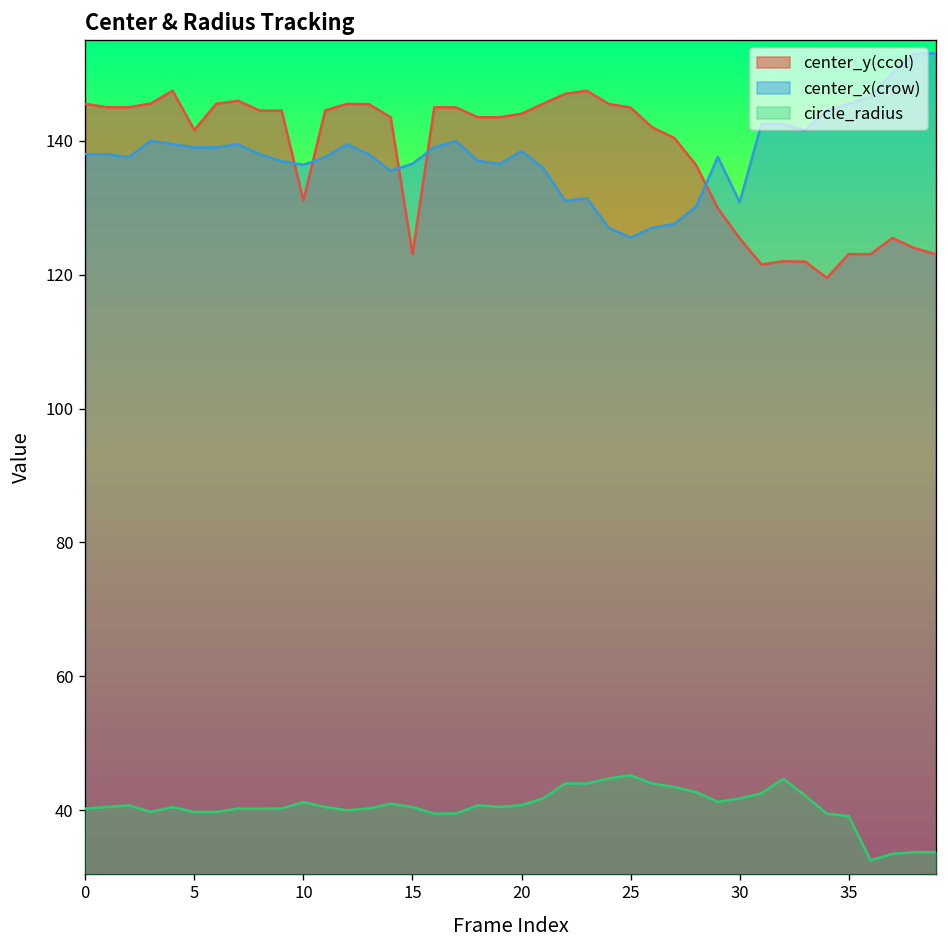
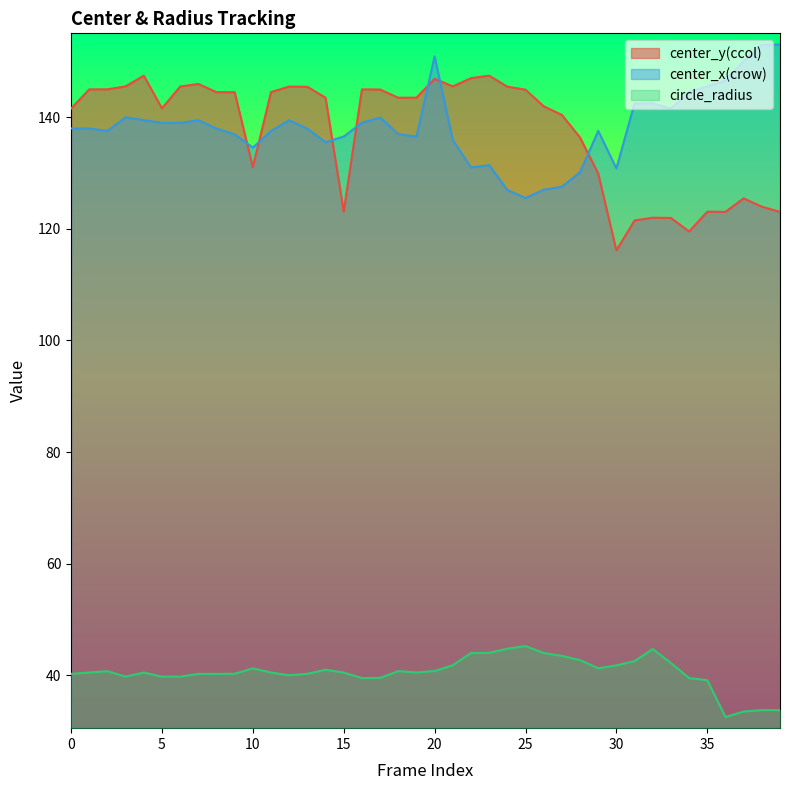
  {
    "center_y(ccol)": {
-     "0": 145,
+     "0": 142,
      "5": 142,
      "10": 131,
      "15": 123,
-     "20": 144,
+     "20": 147,
      "25": 145,
-     "30": 125,
+     "30": 116,
      "35": 123
    },
    "center_x(crow)": {
      "0": 138,
      "5": 139,
-     "10": 136,
+     "10": 135,
      "15": 137,
-     "20": 138,
+     "20": 151,
      "25": 126,
      "30": 131
    },
    "circle_radius": {
      "0": 40,
      "5": 40,
      "10": 41,
      "15": 40,
      "20": 41,
      "25": 45,
      "30": 42,
      "35": 39
    }
  }
